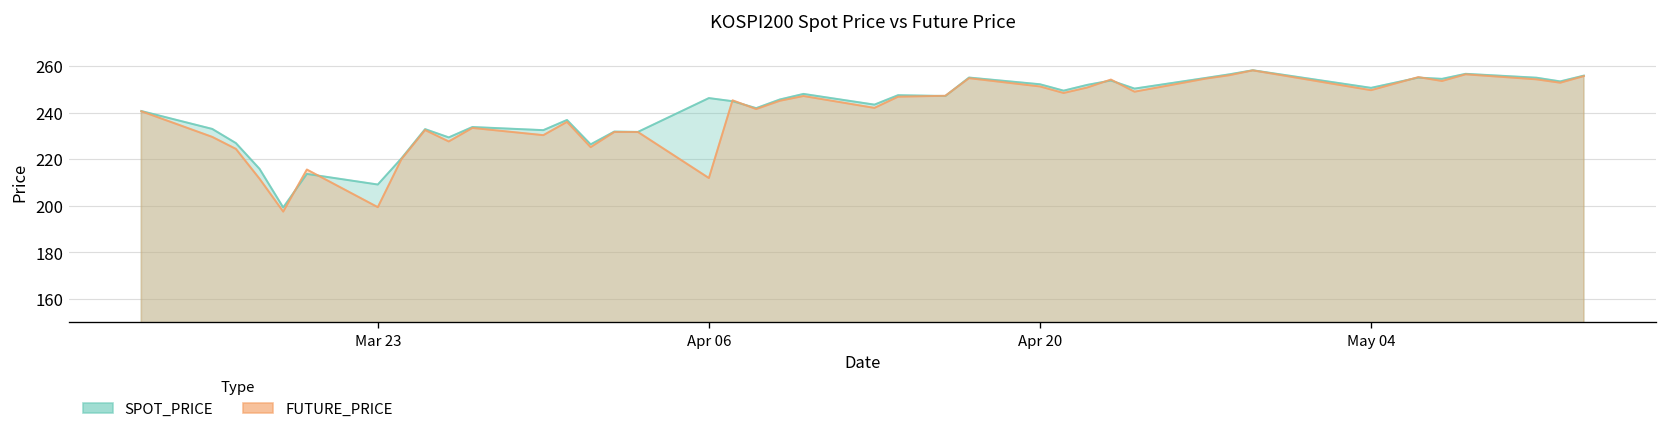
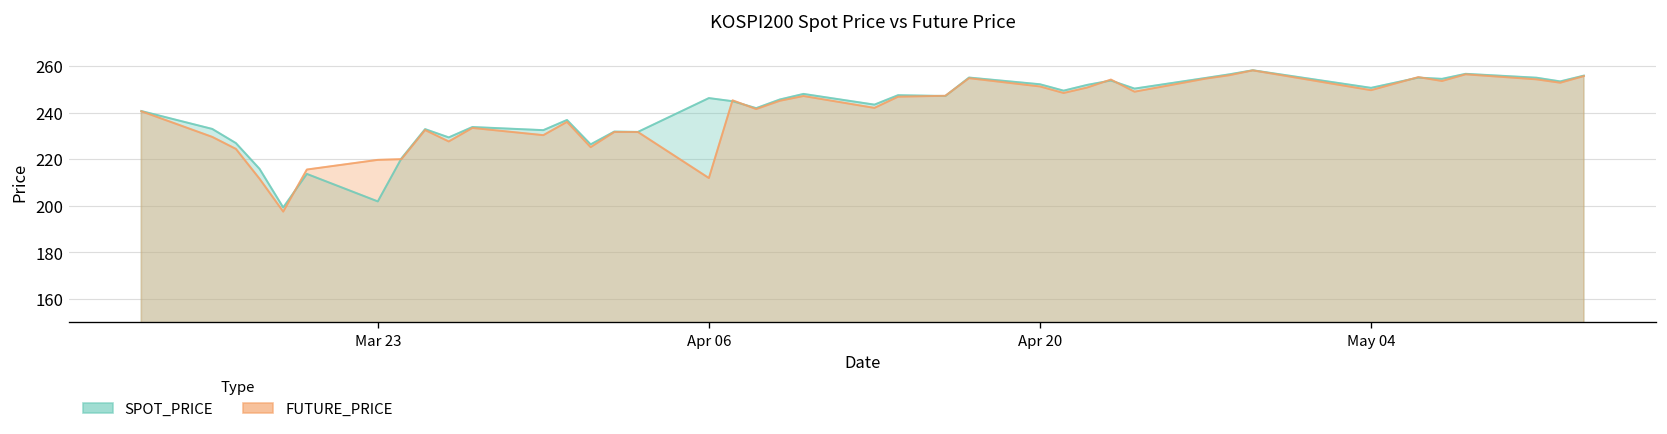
  {
    "SPOT_PRICE": {
-     "Mar 23": 209,
+     "Mar 23": 202,
      "Apr 06": 246
    },
    "FUTURE_PRICE": {
-     "Mar 23": 199,
+     "Mar 23": 220,
      "Apr 06": 212
    }
  }
